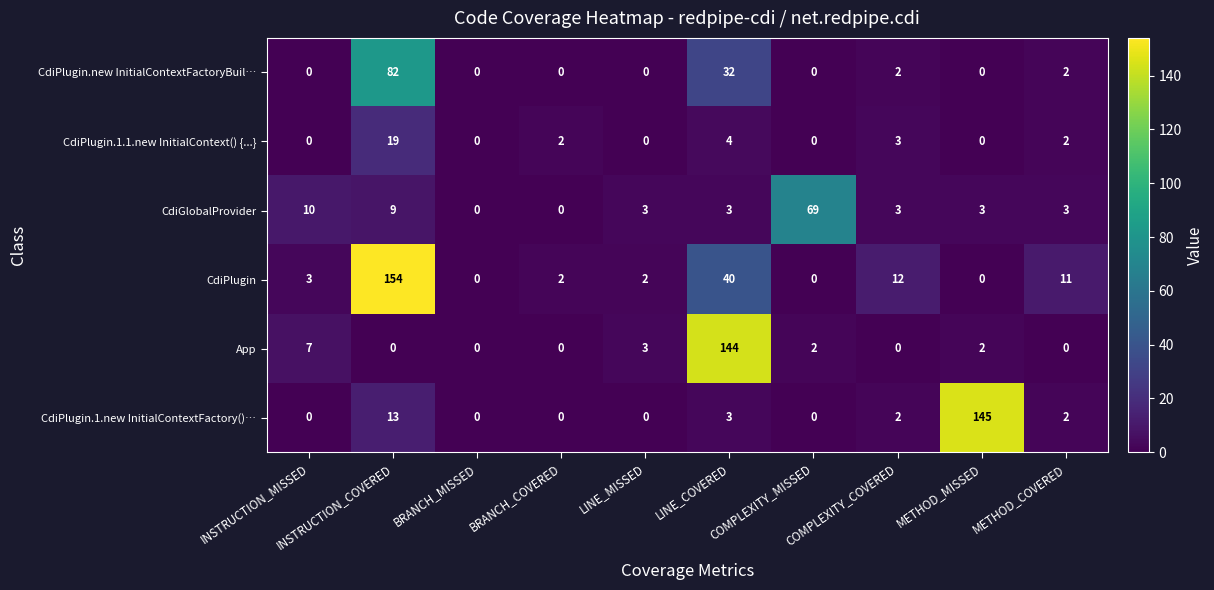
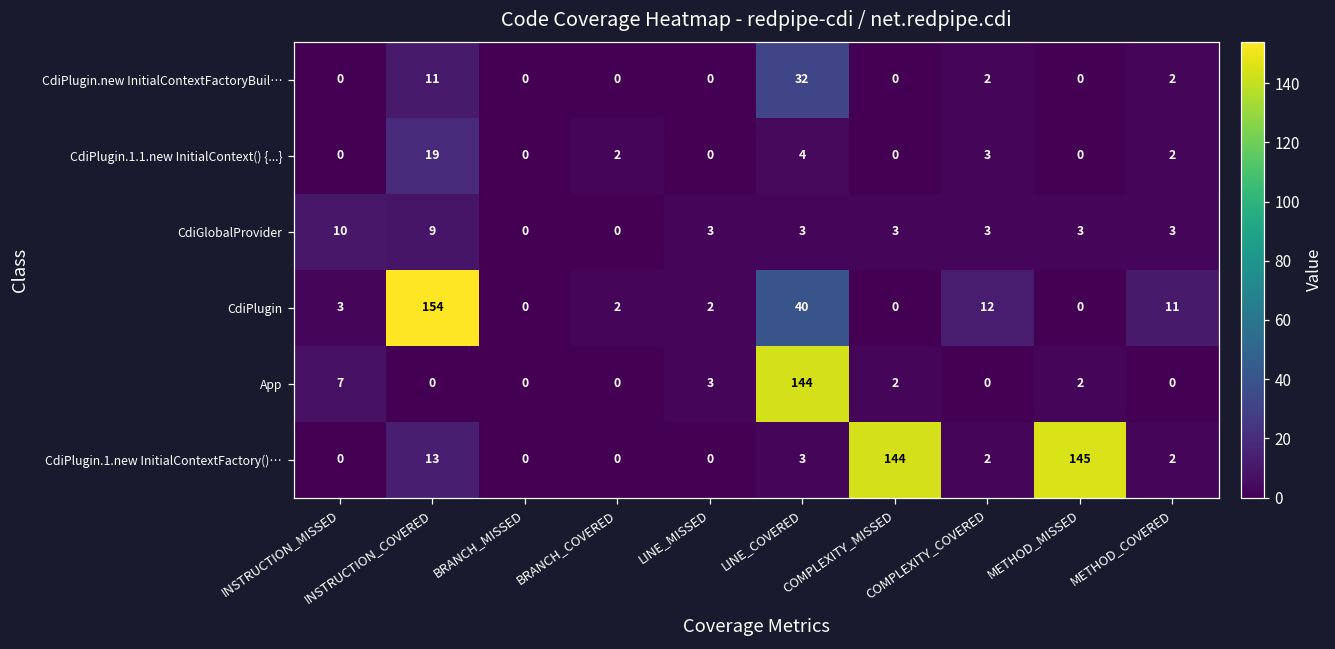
  {
    "CdiPlugin.new InitialContextFactoryBuil…": {
      "INSTRUCTION_MISSED": 0,
-     "INSTRUCTION_COVERED": 82,
+     "INSTRUCTION_COVERED": 11,
      "BRANCH_MISSED": 0,
      "BRANCH_COVERED": 0,
      "LINE_MISSED": 0,
      "LINE_COVERED": 32,
      "COMPLEXITY_MISSED": 0,
      "COMPLEXITY_COVERED": 2,
      "METHOD_MISSED": 0,
      "METHOD_COVERED": 2
    },
    "CdiPlugin.1.1.new InitialContext() {...}": {
      "INSTRUCTION_MISSED": 0,
      "INSTRUCTION_COVERED": 19,
      "BRANCH_MISSED": 0,
      "BRANCH_COVERED": 2,
      "LINE_MISSED": 0,
      "LINE_COVERED": 4,
      "COMPLEXITY_MISSED": 0,
      "COMPLEXITY_COVERED": 3,
      "METHOD_MISSED": 0,
      "METHOD_COVERED": 2
    },
    "CdiGlobalProvider": {
      "INSTRUCTION_MISSED": 10,
      "INSTRUCTION_COVERED": 9,
      "BRANCH_MISSED": 0,
      "BRANCH_COVERED": 0,
      "LINE_MISSED": 3,
      "LINE_COVERED": 3,
-     "COMPLEXITY_MISSED": 69,
+     "COMPLEXITY_MISSED": 3,
      "COMPLEXITY_COVERED": 3,
      "METHOD_MISSED": 3,
      "METHOD_COVERED": 3
    },
    "CdiPlugin": {
      "INSTRUCTION_MISSED": 3,
      "INSTRUCTION_COVERED": 154,
      "BRANCH_MISSED": 0,
      "BRANCH_COVERED": 2,
      "LINE_MISSED": 2,
      "LINE_COVERED": 40,
      "COMPLEXITY_MISSED": 0,
      "COMPLEXITY_COVERED": 12,
      "METHOD_MISSED": 0,
      "METHOD_COVERED": 11
    },
    "App": {
      "INSTRUCTION_MISSED": 7,
      "INSTRUCTION_COVERED": 0,
      "BRANCH_MISSED": 0,
      "BRANCH_COVERED": 0,
      "LINE_MISSED": 3,
      "LINE_COVERED": 144,
      "COMPLEXITY_MISSED": 2,
      "COMPLEXITY_COVERED": 0,
      "METHOD_MISSED": 2,
      "METHOD_COVERED": 0
    },
    "CdiPlugin.1.new InitialContextFactory()…": {
      "INSTRUCTION_MISSED": 0,
      "INSTRUCTION_COVERED": 13,
      "BRANCH_MISSED": 0,
      "BRANCH_COVERED": 0,
      "LINE_MISSED": 0,
      "LINE_COVERED": 3,
-     "COMPLEXITY_MISSED": 0,
+     "COMPLEXITY_MISSED": 144,
      "COMPLEXITY_COVERED": 2,
      "METHOD_MISSED": 145,
      "METHOD_COVERED": 2
    }
  }
